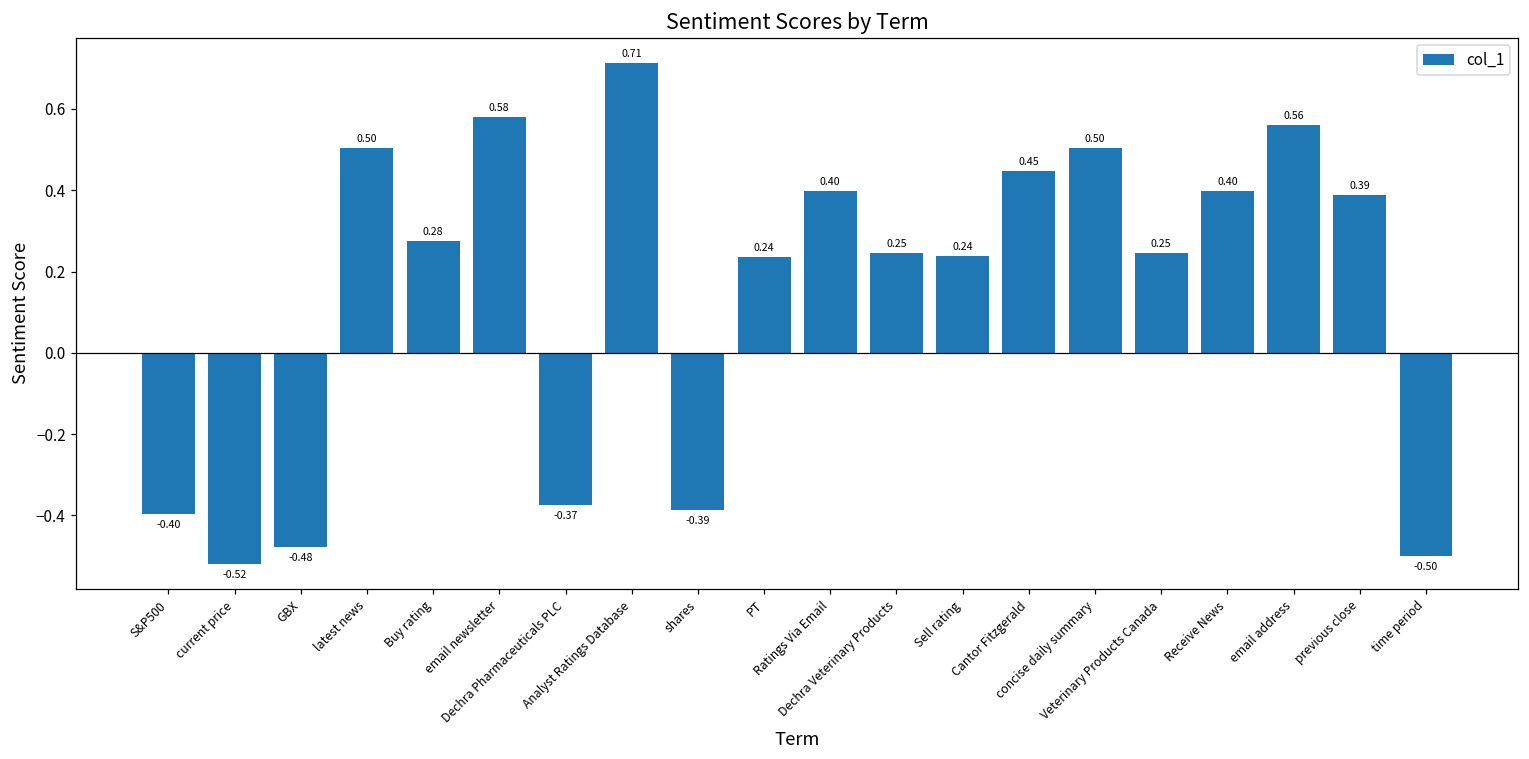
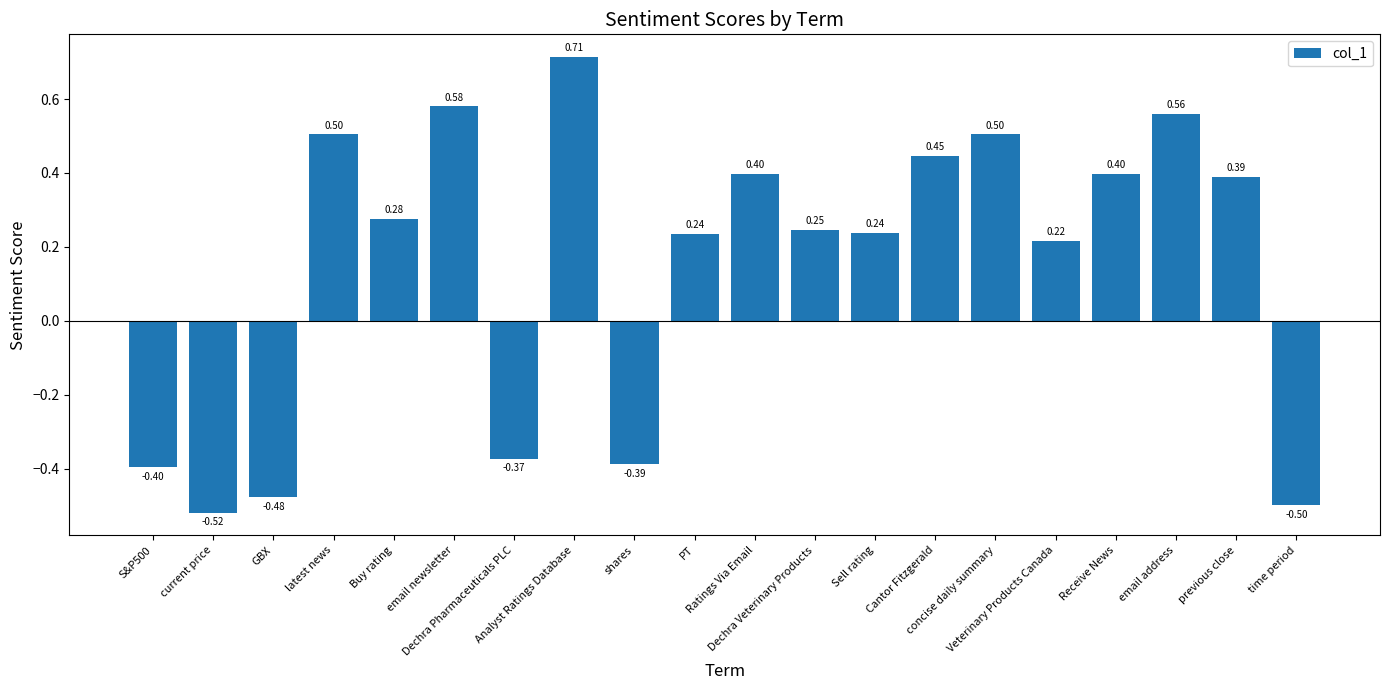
  {
    "S&P500": -0.40,
    "current price": -0.52,
    "GBX": -0.48,
    "latest news": 0.50,
    "Buy rating": 0.28,
    "email newsletter": 0.58,
    "Dechra Pharmaceuticals PLC": -0.37,
    "Analyst Ratings Database": 0.71,
    "shares": -0.39,
    "PT": 0.24,
    "Ratings Via Email": 0.40,
    "Dechra Veterinary Products": 0.25,
    "Sell rating": 0.24,
    "Cantor Fitzgerald": 0.45,
    "concise daily summary": 0.50,
-   "Veterinary Products Canada": 0.25,
+   "Veterinary Products Canada": 0.22,
    "Receive News": 0.40,
    "email address": 0.56,
    "previous close": 0.39,
    "time period": -0.50
  }
